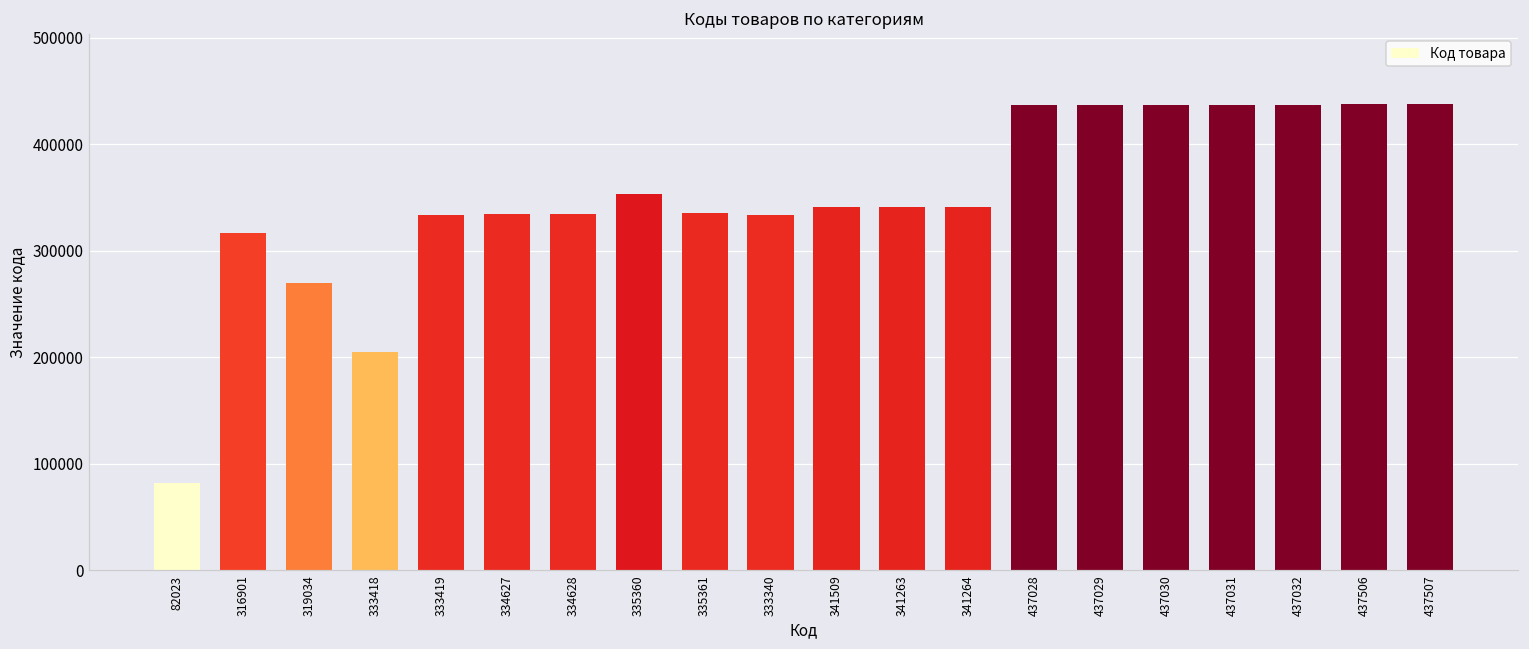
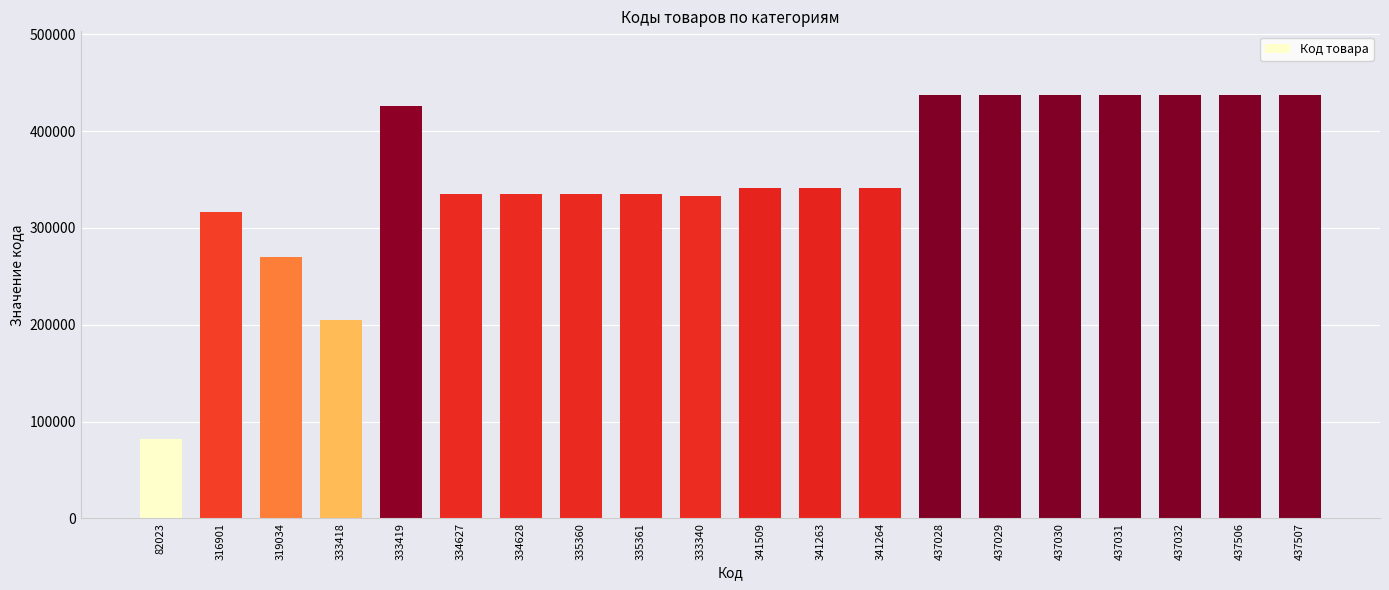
  {
    "82023": 80000,
    "316901": 320000,
    "319034": 270000,
    "333418": 200000,
-   "333419": 330000,
+   "333419": 430000,
    "334627": 330000,
    "334628": 330000,
-   "335360": 350000,
+   "335360": 340000,
    "335361": 340000,
    "333340": 330000,
    "341509": 340000,
    "341263": 340000,
    "341264": 340000,
    "437028": 440000,
    "437029": 440000,
    "437030": 440000,
    "437031": 440000,
    "437032": 440000,
    "437506": 440000,
    "437507": 440000
  }
